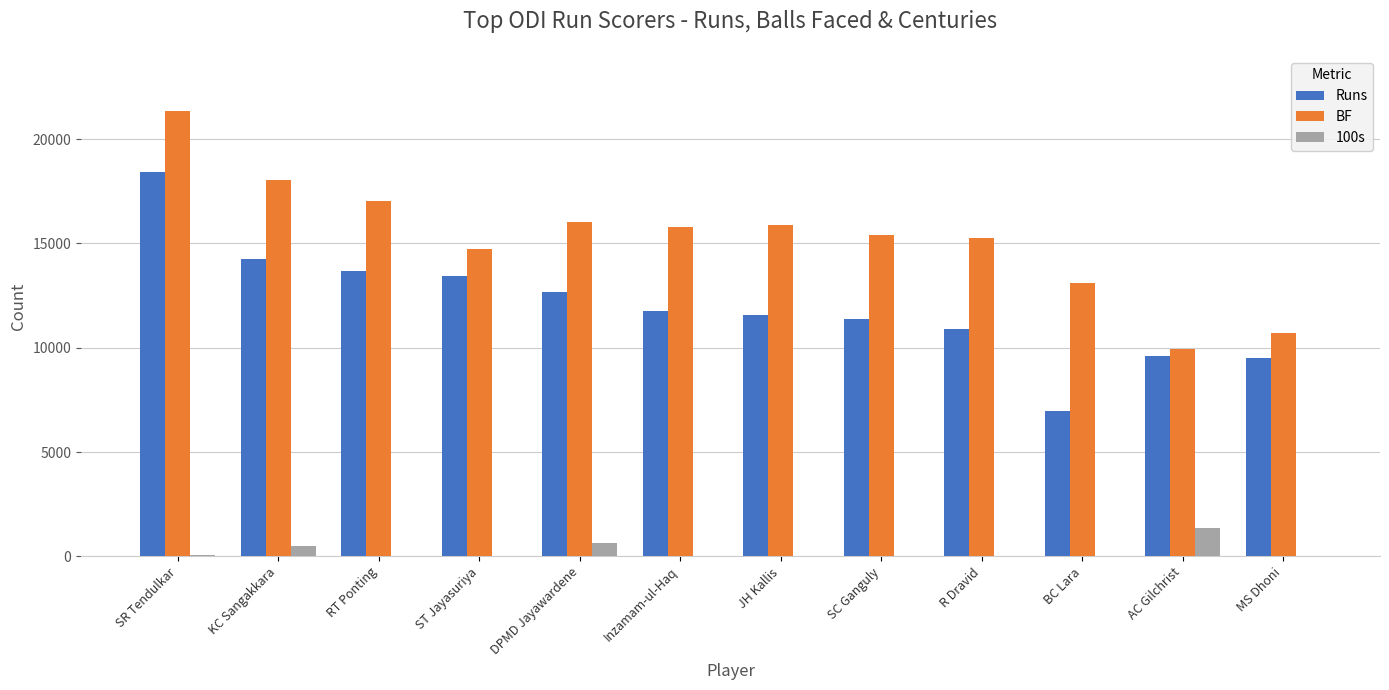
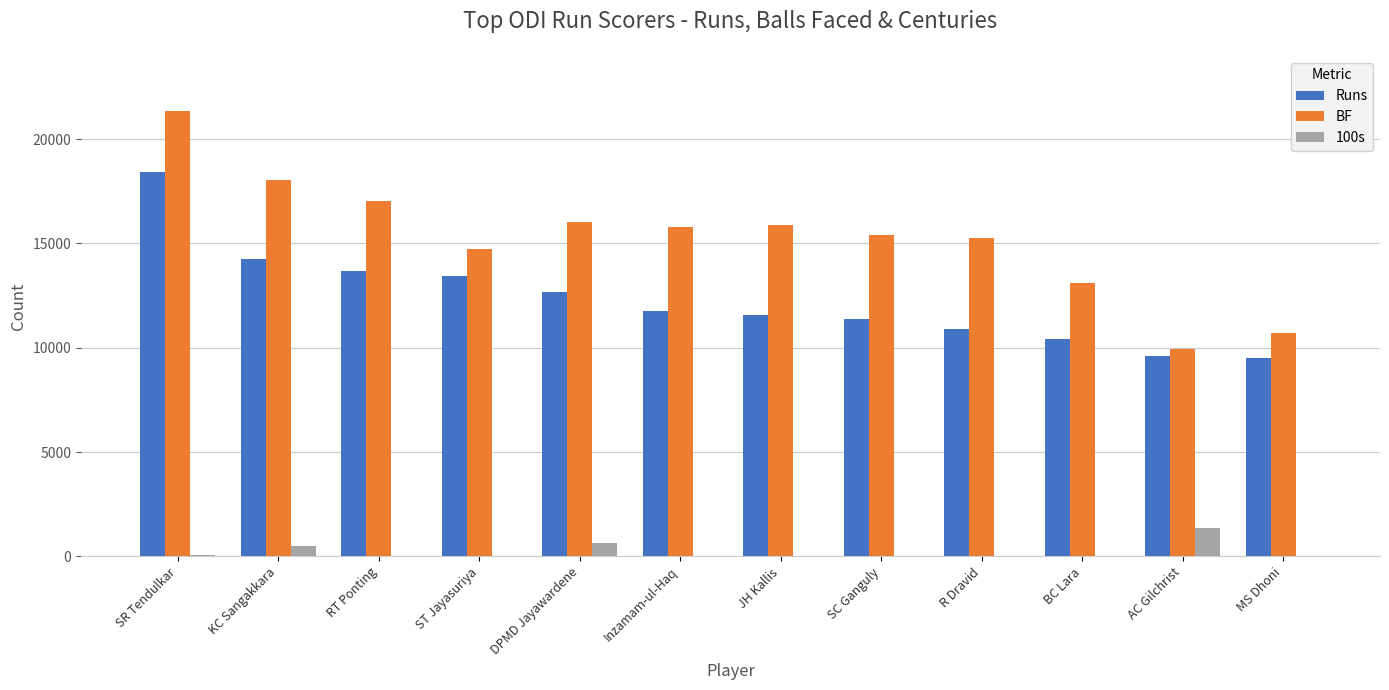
  {
    "Runs": {
      "SR Tendulkar": 18400,
      "KC Sangakkara": 14200,
      "RT Ponting": 13700,
      "ST Jayasuriya": 13400,
      "DPMD Jayawardene": 12700,
      "Inzamam-ul-Haq": 11700,
      "JH Kallis": 11600,
      "SC Ganguly": 11400,
      "R Dravid": 10900,
-     "BC Lara": 7000,
+     "BC Lara": 10400,
      "AC Gilchrist": 9600,
      "MS Dhoni": 9500
    },
    "BF": {
      "SR Tendulkar": 21400,
      "KC Sangakkara": 18000,
      "RT Ponting": 17000,
      "ST Jayasuriya": 14700,
      "DPMD Jayawardene": 16000,
      "Inzamam-ul-Haq": 15800,
      "JH Kallis": 15900,
      "SC Ganguly": 15400,
      "R Dravid": 15300,
      "BC Lara": 13100,
      "AC Gilchrist": 9900,
      "MS Dhoni": 10700
    },
    "100s": {
      "KC Sangakkara": 500,
      "DPMD Jayawardene": 600,
      "AC Gilchrist": 1400
    }
  }
